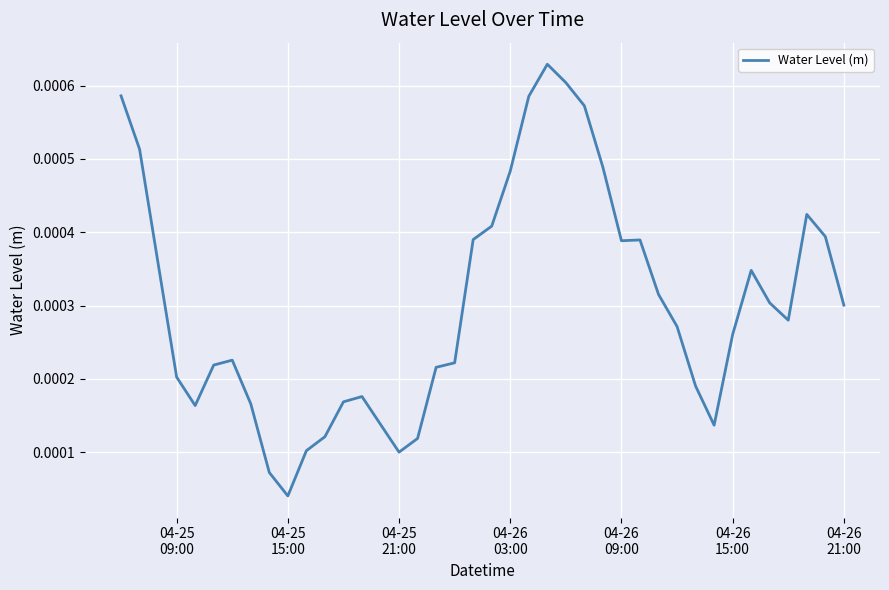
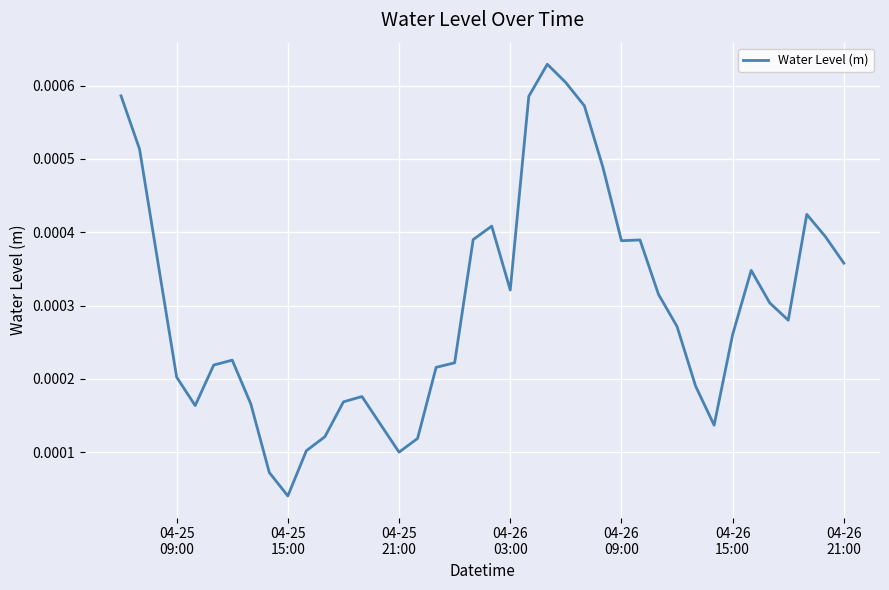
  {
    "04-25 09:00": 0.00020,
    "04-25 15:00": 0.00004,
    "04-25 21:00": 0.00010,
-   "04-26 03:00": 0.00048,
+   "04-26 03:00": 0.00032,
    "04-26 09:00": 0.00039,
    "04-26 15:00": 0.00026,
-   "04-26 21:00": 0.00030
+   "04-26 21:00": 0.00036
  }
